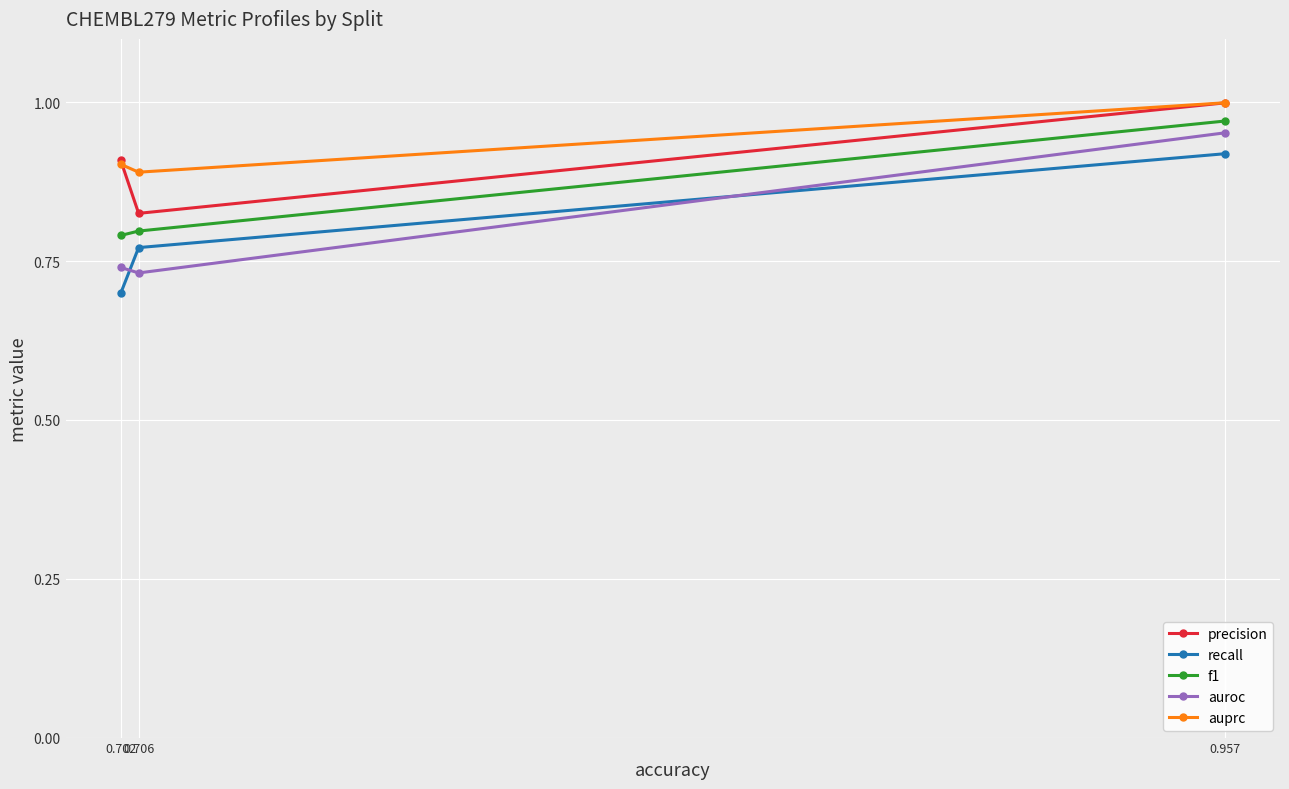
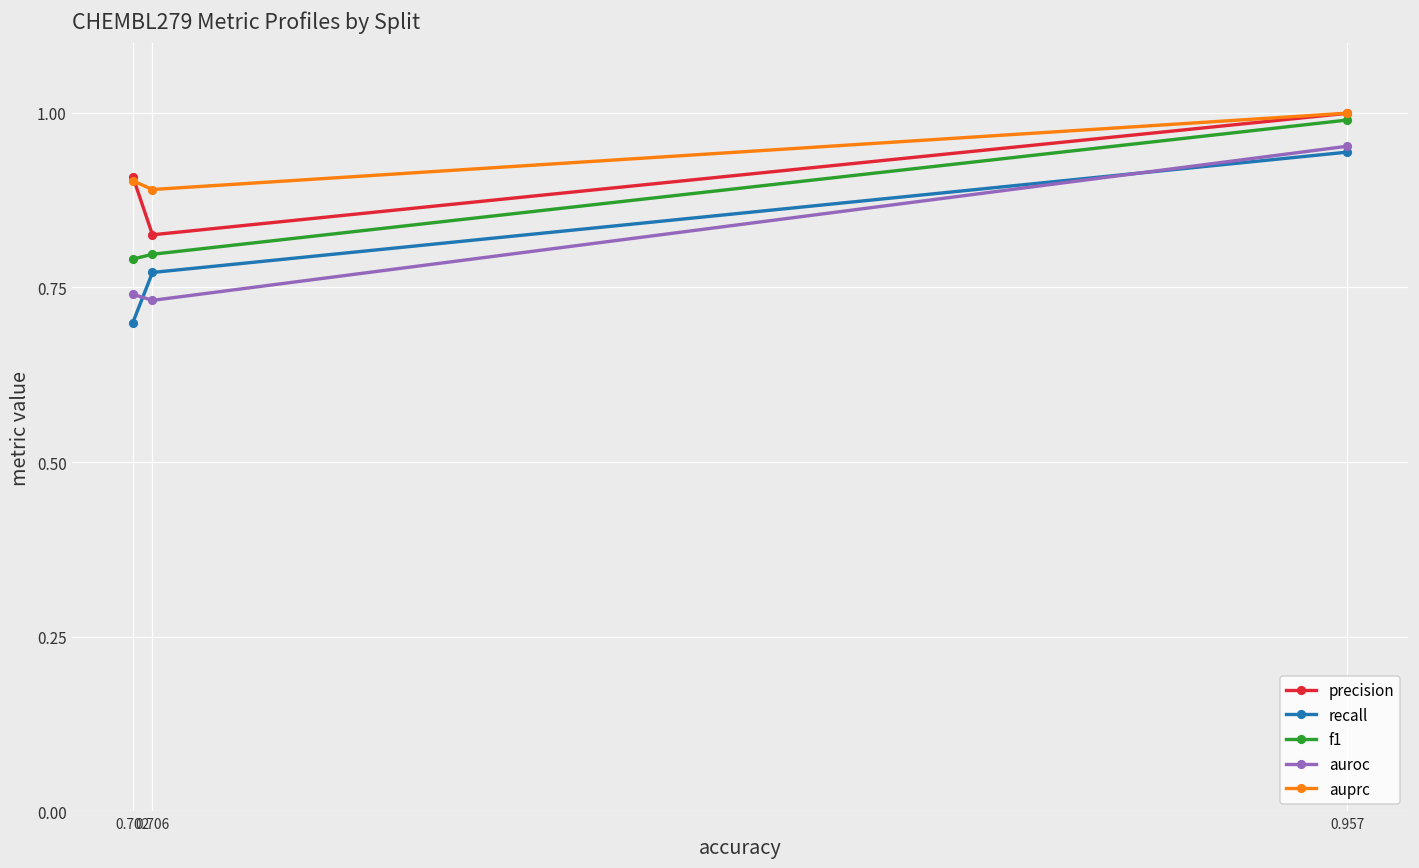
  {
    "recall": {
-     "0.957": 0.92
+     "0.957": 0.94
    },
    "f1": {
-     "0.957": 0.97
+     "0.957": 0.99
    },
    "auroc": {
      "0.957": 0.95
    }
  }
